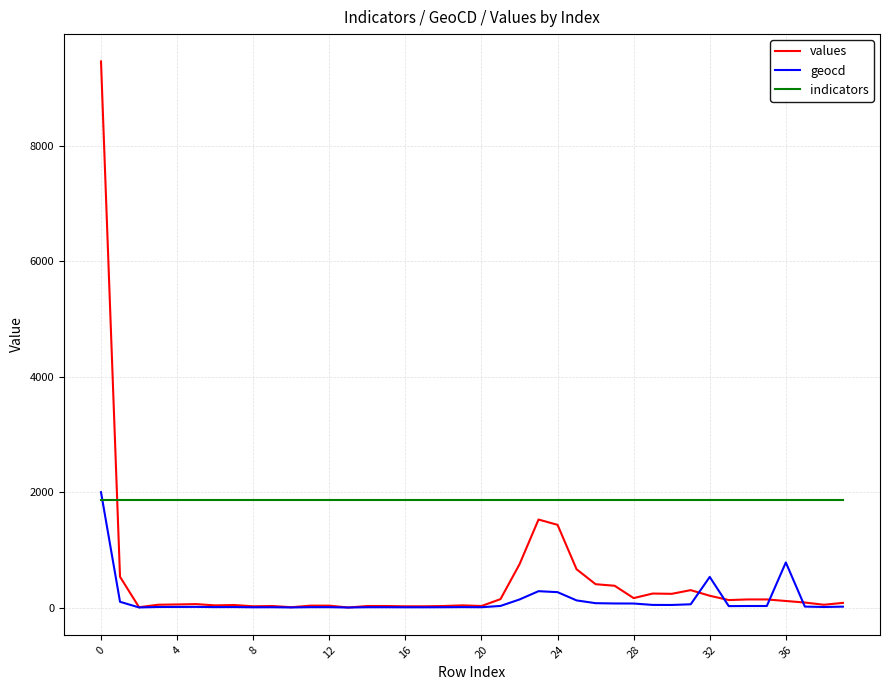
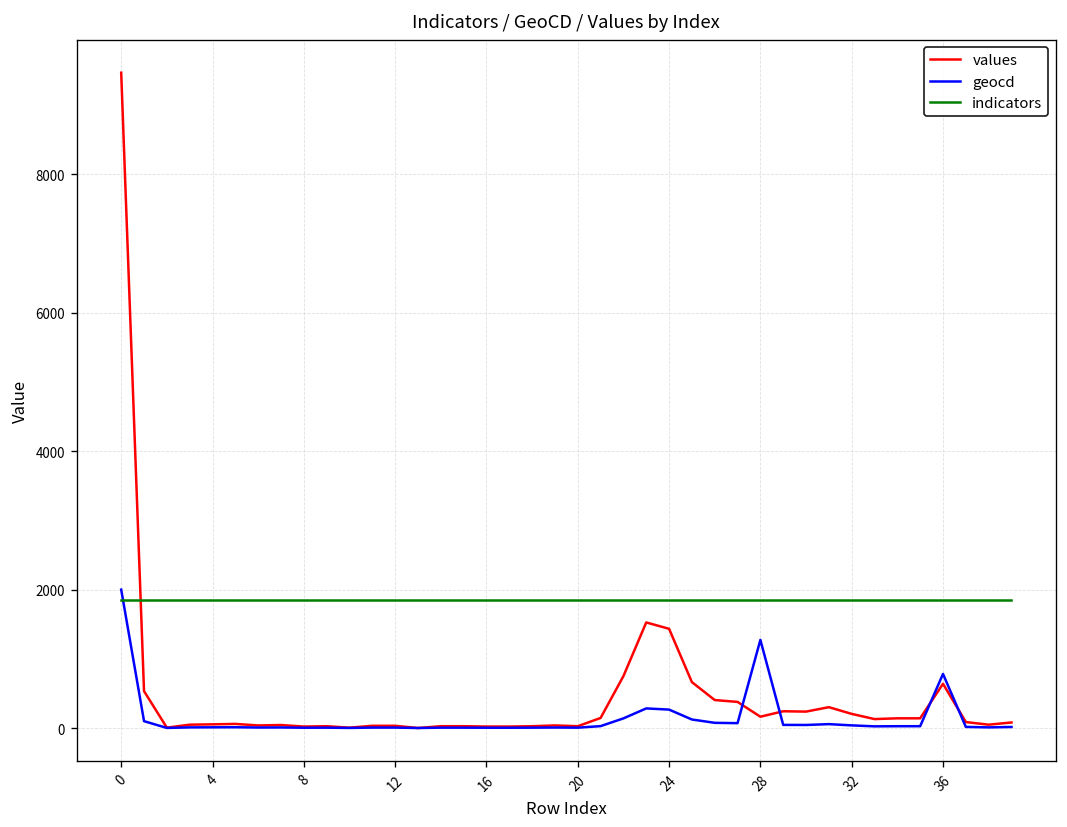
  {
    "values": {
      "0": 9500,
      "24": 1400,
      "28": 200,
      "32": 200,
-     "36": 100
+     "36": 600
    },
    "geocd": {
      "0": 2000,
      "24": 300,
-     "28": 100,
-     "32": 500,
+     "28": 1300,
+     "32": 0,
      "36": 800
    },
    "indicators": {
      "0": 1900,
      "4": 1900,
      "8": 1900,
      "12": 1900,
      "16": 1900,
      "20": 1900,
      "24": 1900,
      "28": 1900,
      "32": 1900,
      "36": 1900
    }
  }
